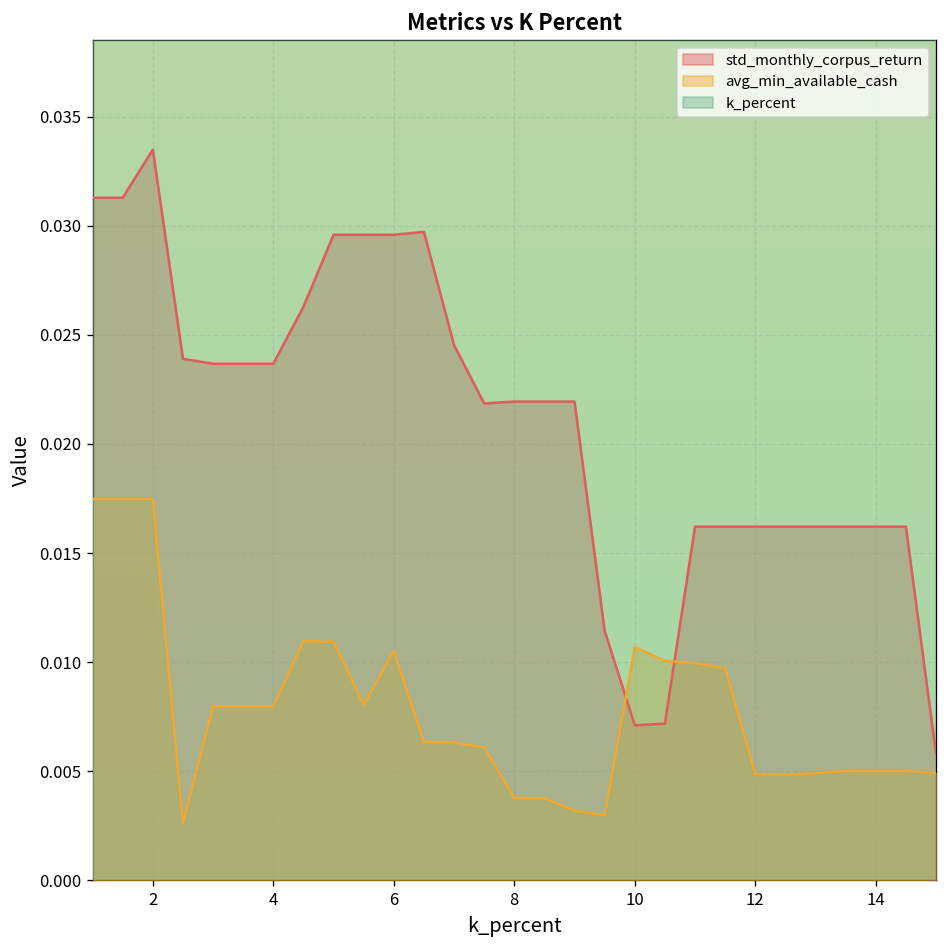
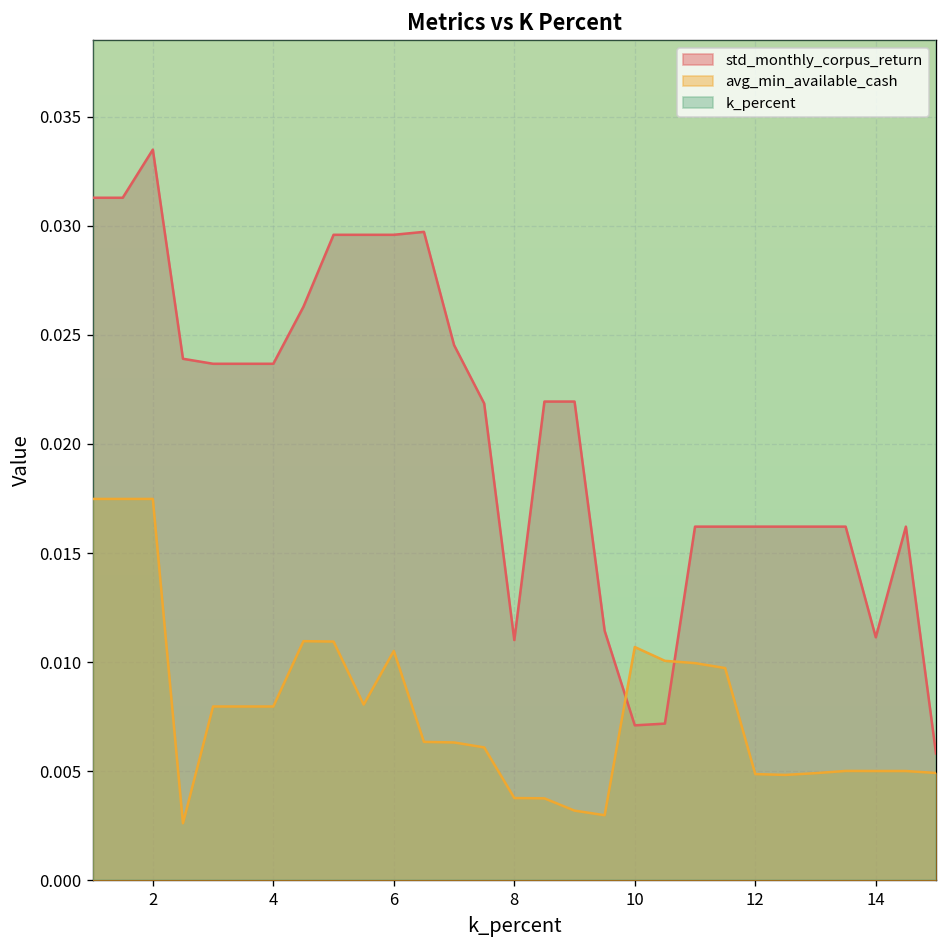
  {
    "std_monthly_corpus_return": {
      "2": 0.0335,
      "4": 0.0237,
      "6": 0.0296,
-     "8": 0.0219,
+     "8": 0.0110,
      "10": 0.0071,
      "12": 0.0162,
-     "14": 0.0162
+     "14": 0.0111
    },
    "avg_min_available_cash": {
      "2": 0.0175,
      "4": 0.0080,
      "6": 0.0105,
      "8": 0.0038,
      "10": 0.0107,
      "12": 0.0049,
      "14": 0.0050
    }
  }
